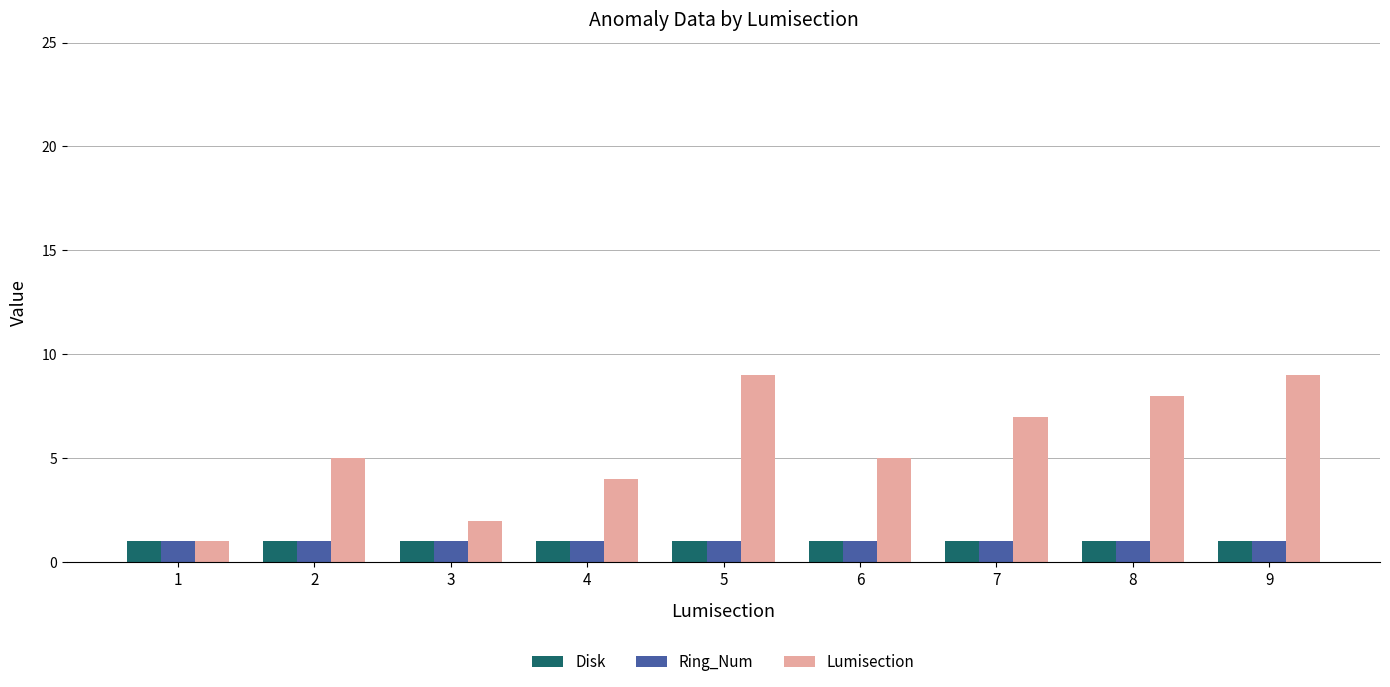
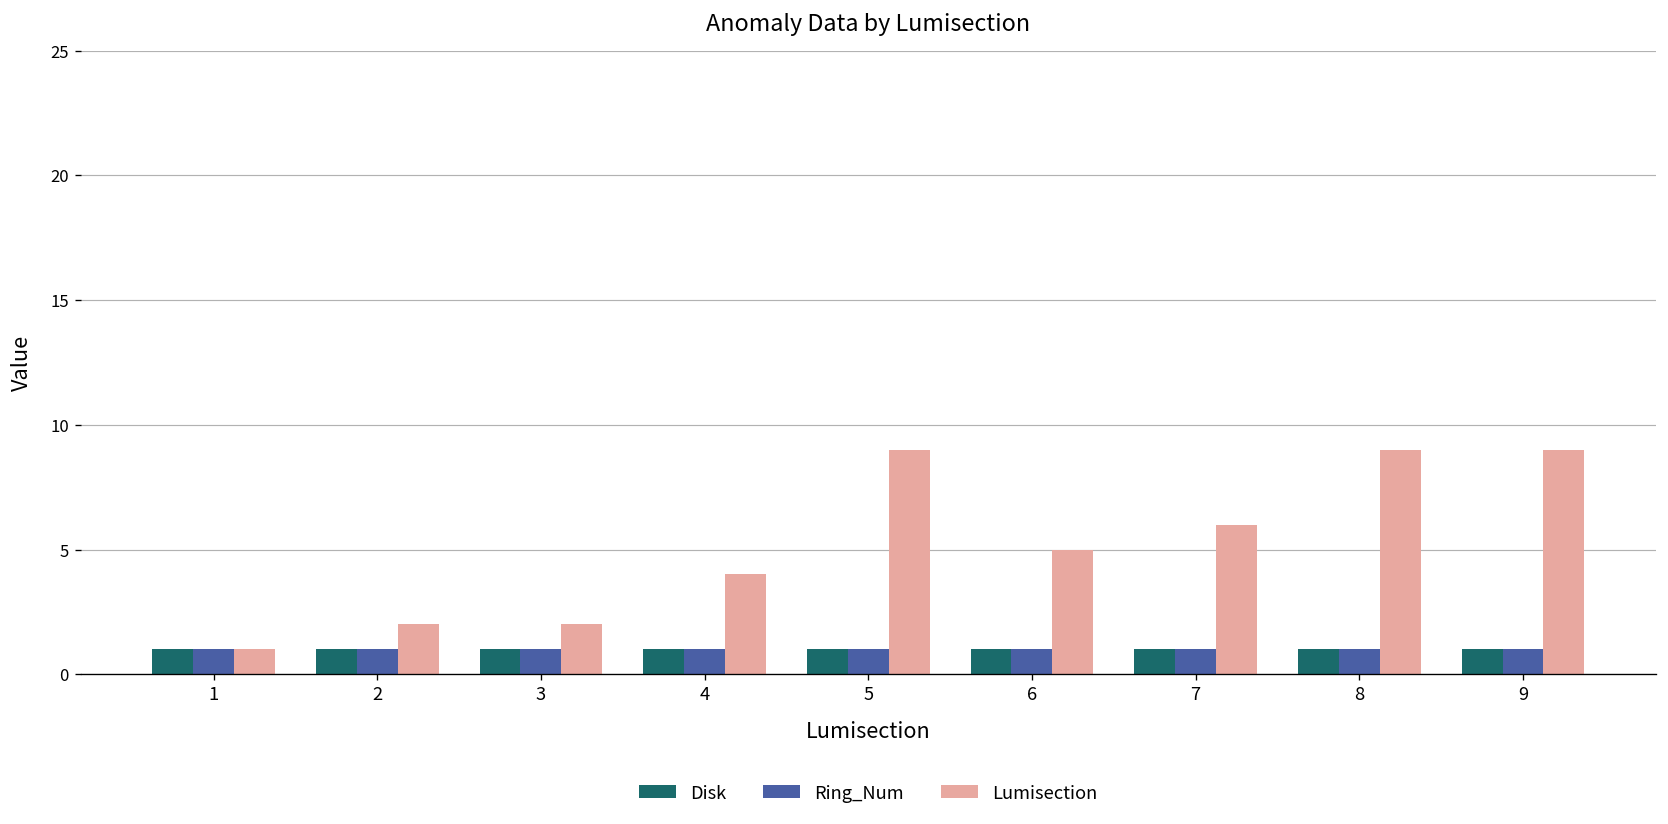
  {
    "Disk": {
      "1": 1,
      "2": 1,
      "3": 1,
      "4": 1,
      "5": 1,
      "6": 1,
      "7": 1,
      "8": 1,
      "9": 1
    },
    "Ring_Num": {
      "1": 1,
      "2": 1,
      "3": 1,
      "4": 1,
      "5": 1,
      "6": 1,
      "7": 1,
      "8": 1,
      "9": 1
    },
    "Lumisection": {
      "1": 1,
-     "2": 5,
+     "2": 2,
      "3": 2,
      "4": 4,
      "5": 9,
      "6": 5,
-     "7": 7,
-     "8": 8,
+     "7": 6,
+     "8": 9,
      "9": 9
    }
  }
